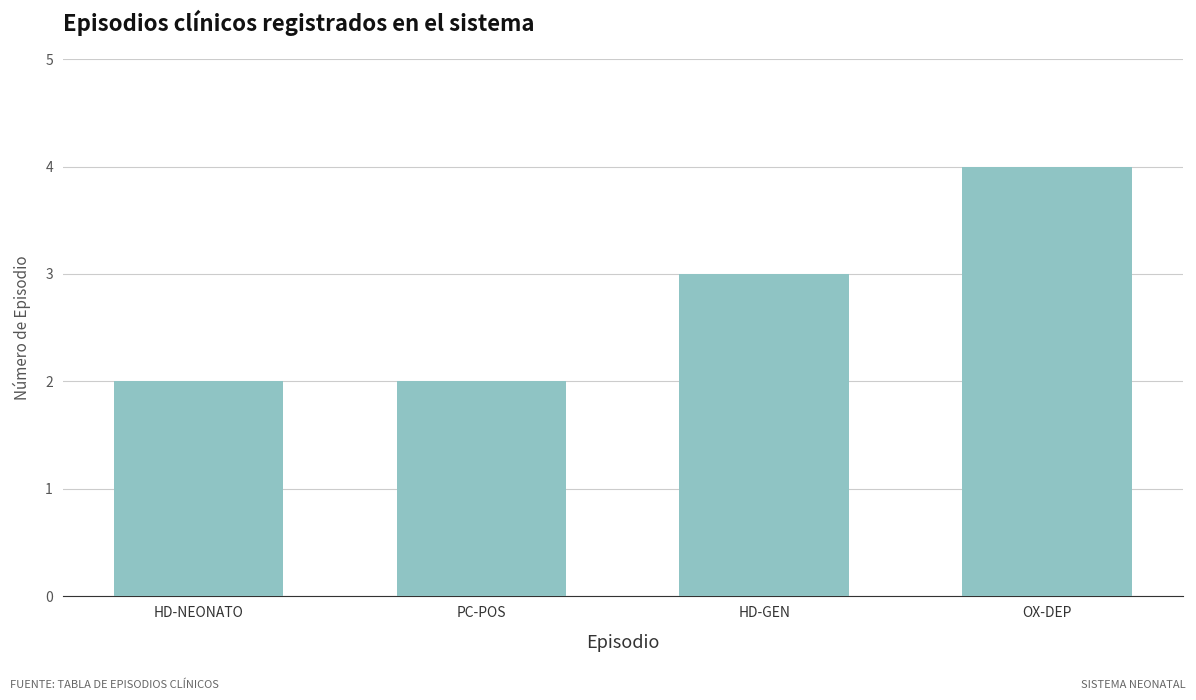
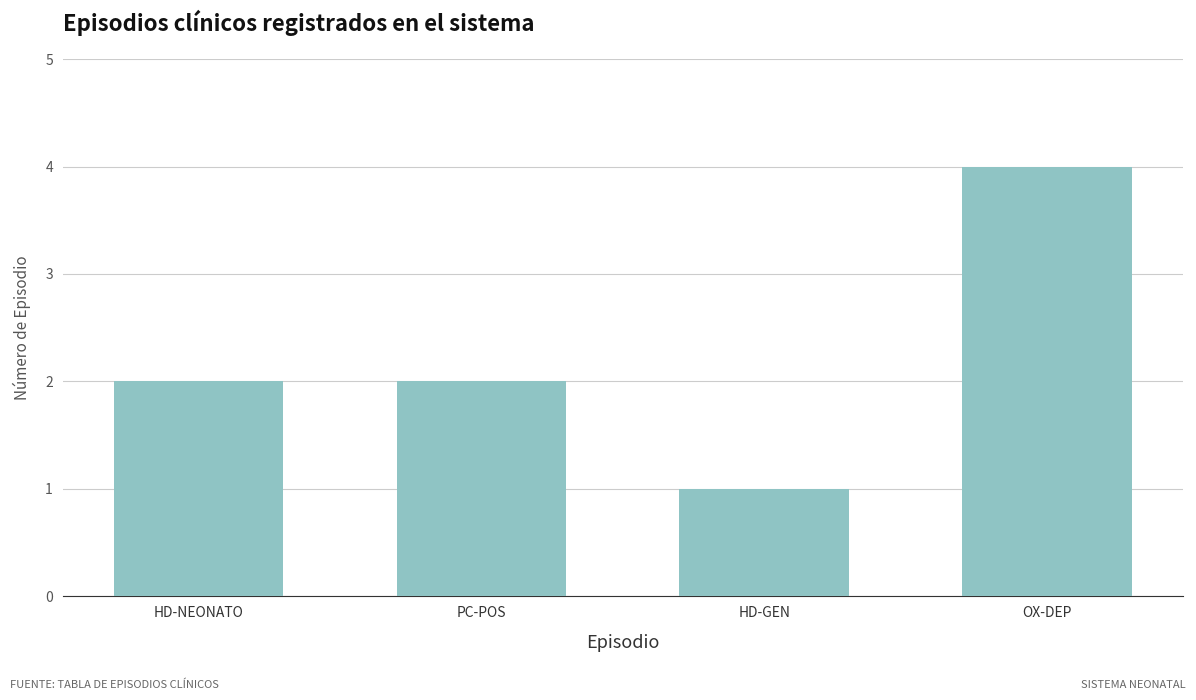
  {
    "HD-NEONATO": 2,
    "PC-POS": 2,
-   "HD-GEN": 3,
+   "HD-GEN": 1,
    "OX-DEP": 4
  }
